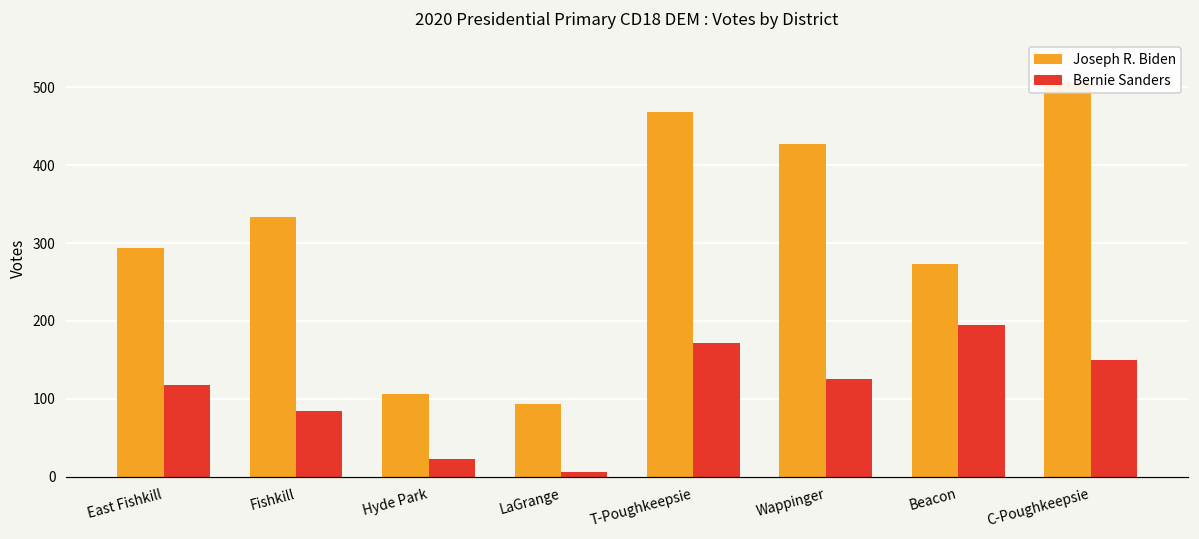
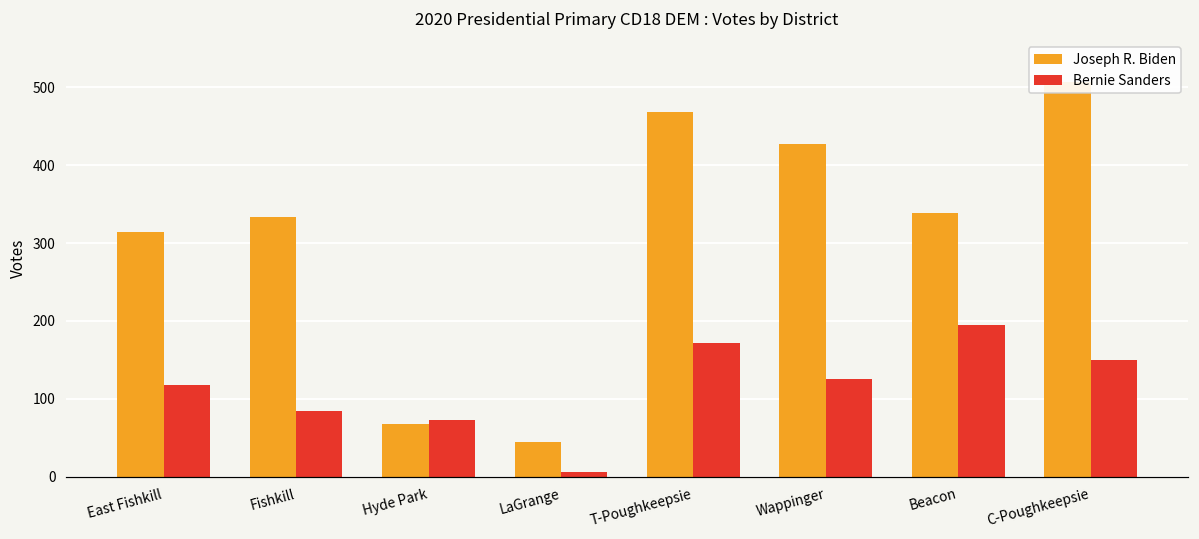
  {
    "Joseph R. Biden": {
-     "East Fishkill": 290,
+     "East Fishkill": 310,
      "Fishkill": 330,
-     "Hyde Park": 110,
-     "LaGrange": 90,
+     "Hyde Park": 70,
+     "LaGrange": 40,
      "T-Poughkeepsie": 470,
      "Wappinger": 430,
-     "Beacon": 270
+     "Beacon": 340
    },
    "Bernie Sanders": {
      "East Fishkill": 120,
      "Fishkill": 80,
-     "Hyde Park": 20,
+     "Hyde Park": 70,
      "LaGrange": 10,
      "T-Poughkeepsie": 170,
      "Wappinger": 130,
      "Beacon": 200,
      "C-Poughkeepsie": 150
    }
  }
